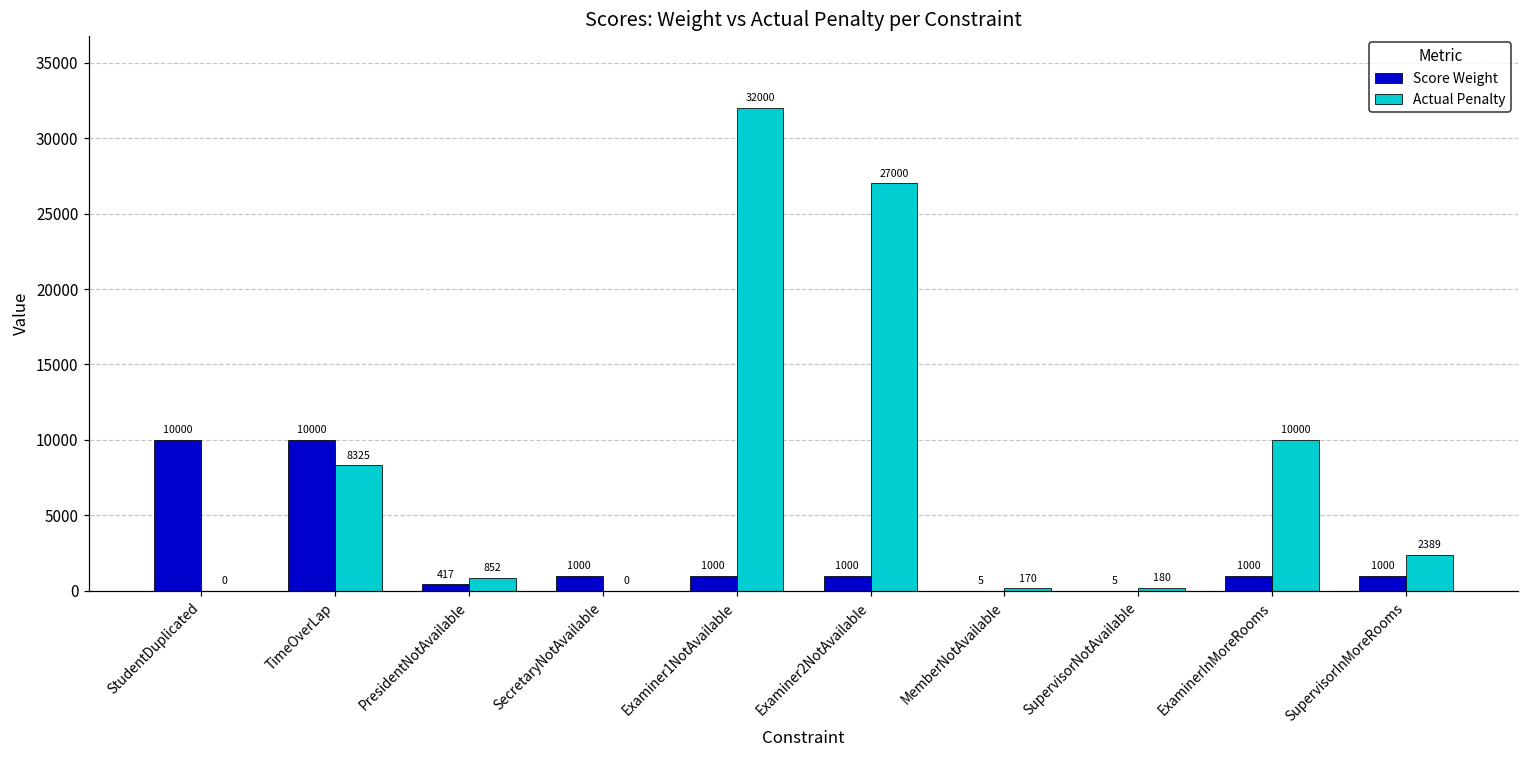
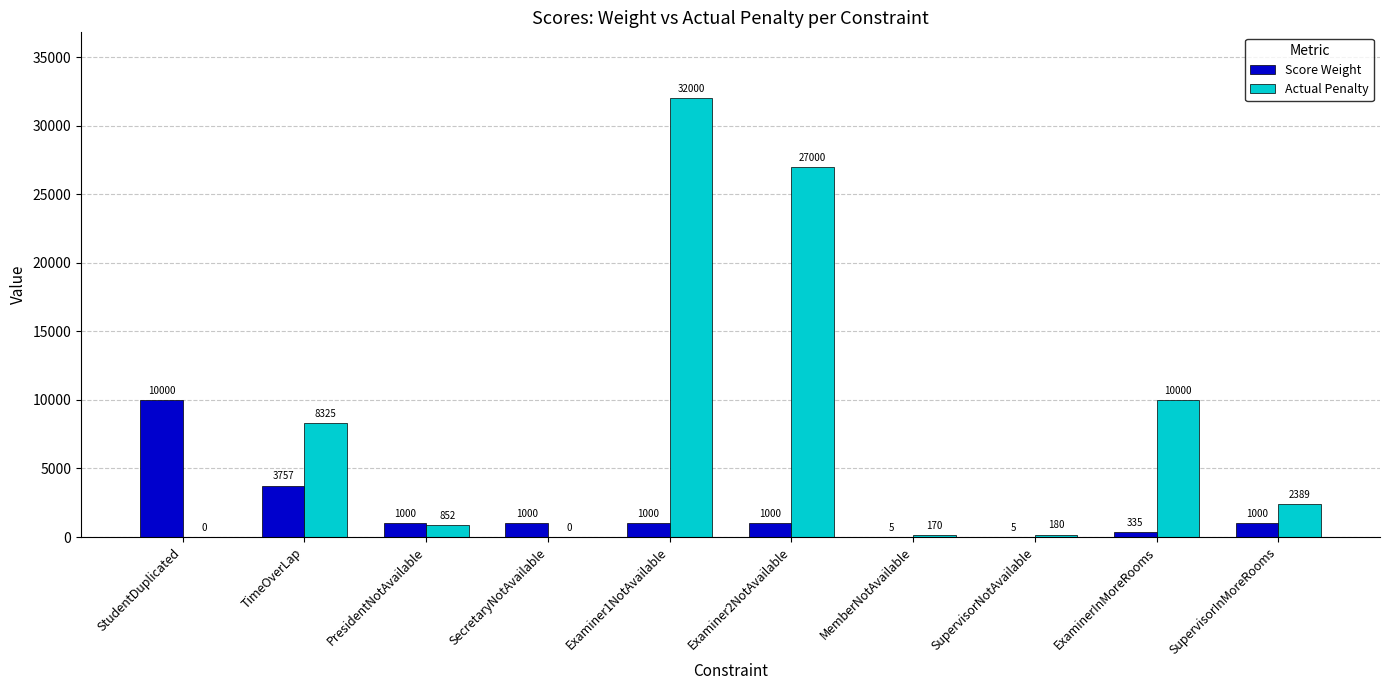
  {
    "Score Weight": {
      "StudentDuplicated": 10000,
-     "TimeOverLap": 10000,
-     "PresidentNotAvailable": 417,
+     "TimeOverLap": 3757,
+     "PresidentNotAvailable": 1000,
      "SecretaryNotAvailable": 1000,
      "Examiner1NotAvailable": 1000,
      "Examiner2NotAvailable": 1000,
      "MemberNotAvailable": 5,
      "SupervisorNotAvailable": 5,
-     "ExaminerInMoreRooms": 1000,
+     "ExaminerInMoreRooms": 335,
      "SupervisorInMoreRooms": 1000
    },
    "Actual Penalty": {
      "StudentDuplicated": 0,
      "TimeOverLap": 8325,
      "PresidentNotAvailable": 852,
      "SecretaryNotAvailable": 0,
      "Examiner1NotAvailable": 32000,
      "Examiner2NotAvailable": 27000,
      "MemberNotAvailable": 170,
      "SupervisorNotAvailable": 180,
      "ExaminerInMoreRooms": 10000,
      "SupervisorInMoreRooms": 2389
    }
  }
